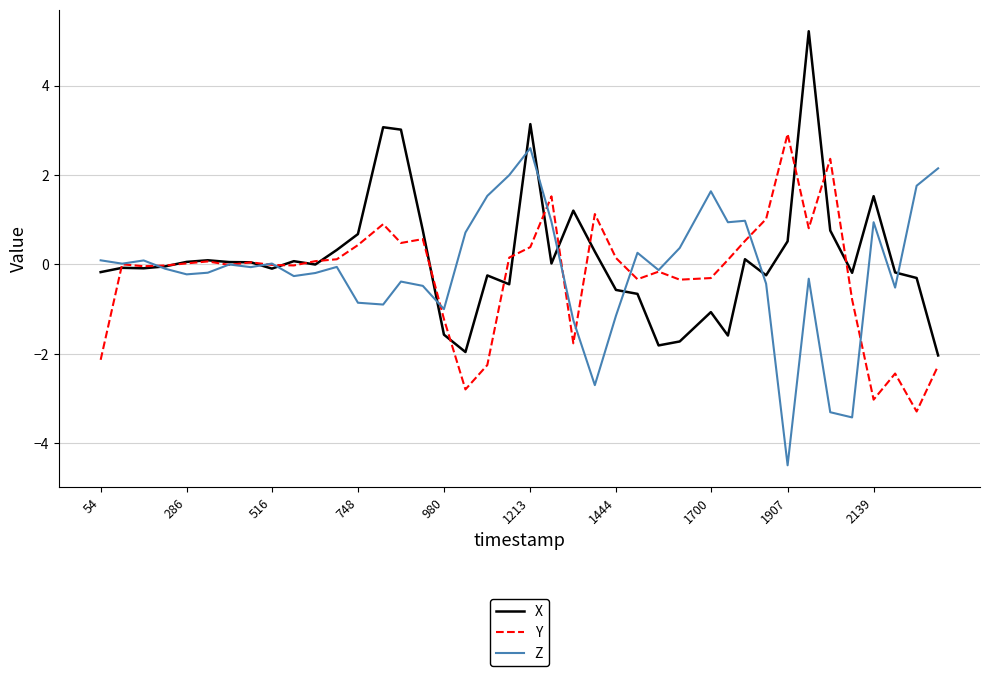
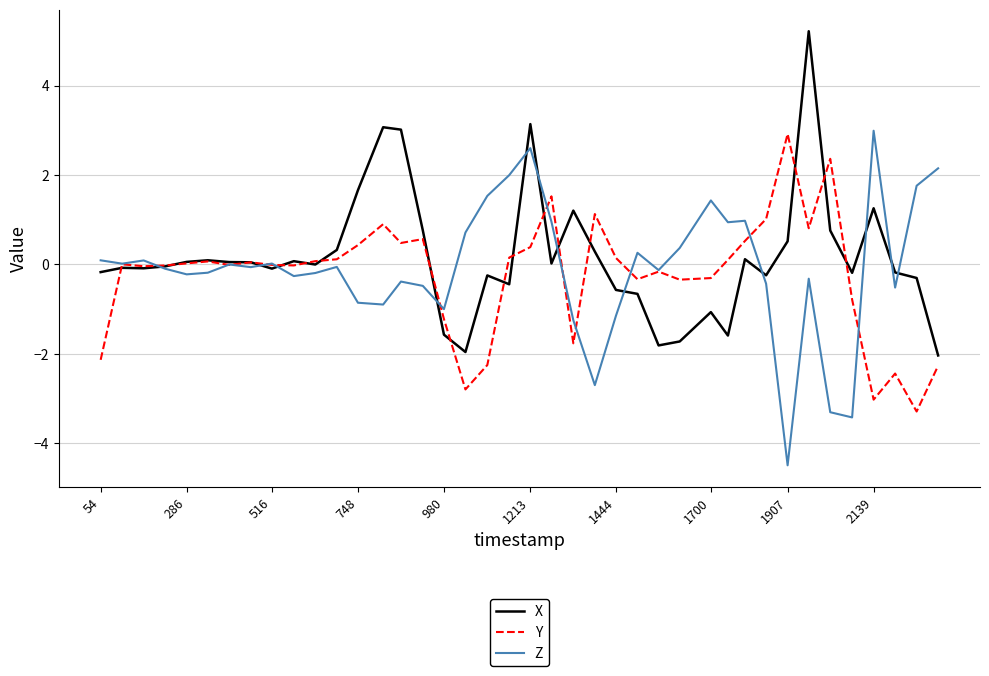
  {
    "X": {
      "54": -0.2,
      "516": -0.1,
-     "748": 0.7,
+     "748": 1.7,
      "980": -1.6,
      "1213": 3.1,
      "1444": -0.6,
      "1700": -1.1,
      "1907": 0.5,
-     "2139": 1.5
+     "2139": 1.3
    },
    "Y": {
      "54": -2.1,
      "748": 0.4,
      "980": -1.2,
      "1213": 0.4,
      "1444": 0.1,
      "1700": -0.3,
      "1907": 2.9,
      "2139": -3.0
    },
    "Z": {
      "54": 0.1,
      "286": -0.2,
      "748": -0.9,
      "980": -1.0,
      "1213": 2.6,
      "1444": -1.1,
-     "1700": 1.6,
+     "1700": 1.4,
      "1907": -4.5,
-     "2139": 0.9
+     "2139": 3.0
    }
  }
